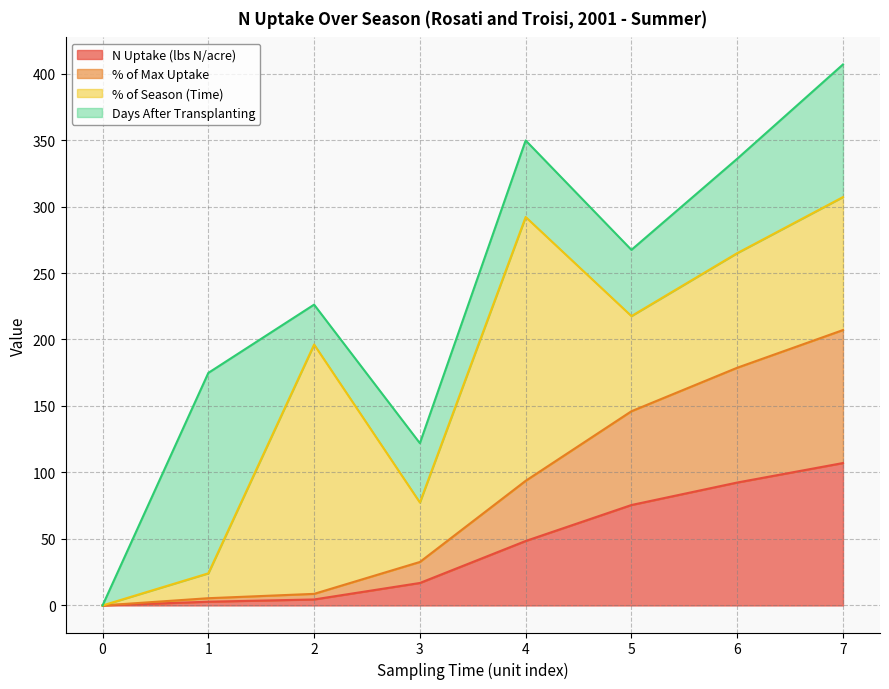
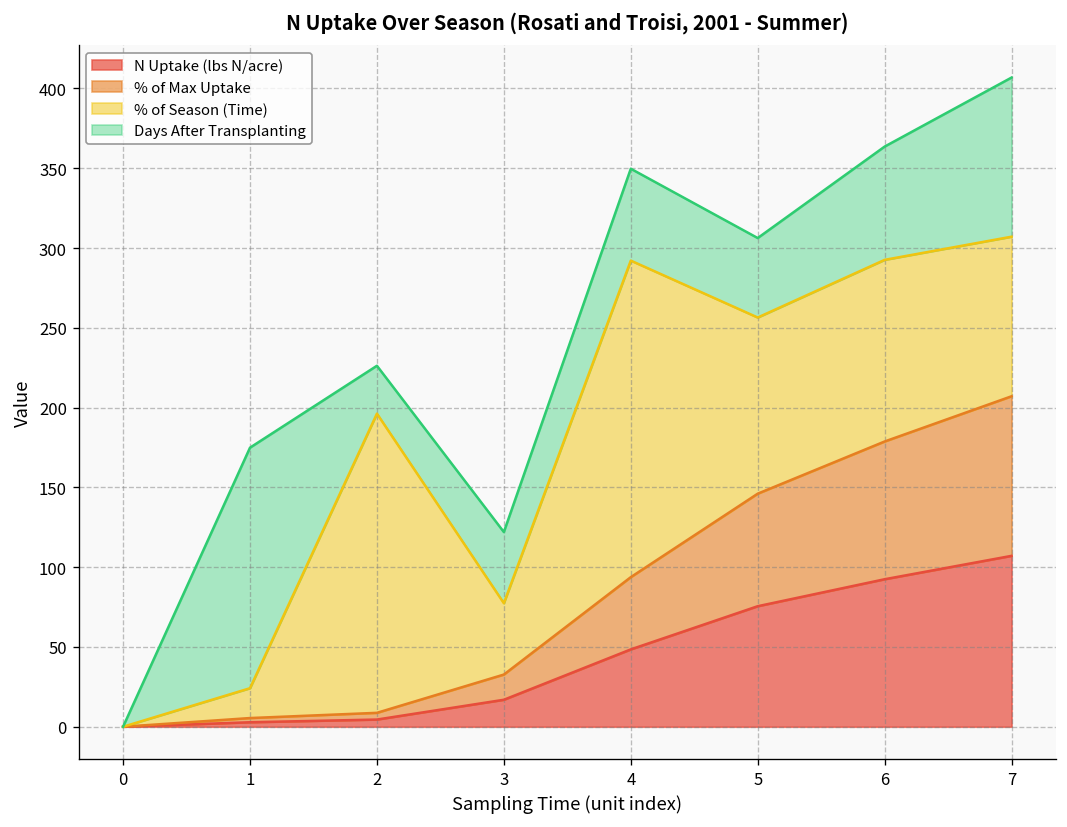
  {
    "% of Season (Time)": {
      "1": 19,
      "2": 187,
      "3": 45,
      "4": 198,
-     "5": 72,
-     "6": 86,
+     "5": 110,
+     "6": 114,
      "7": 100
    },
    "Days After Transplanting": {
      "1": 151,
      "2": 30,
      "3": 45,
      "4": 58,
      "5": 50,
      "6": 71,
      "7": 100
    }
  }
